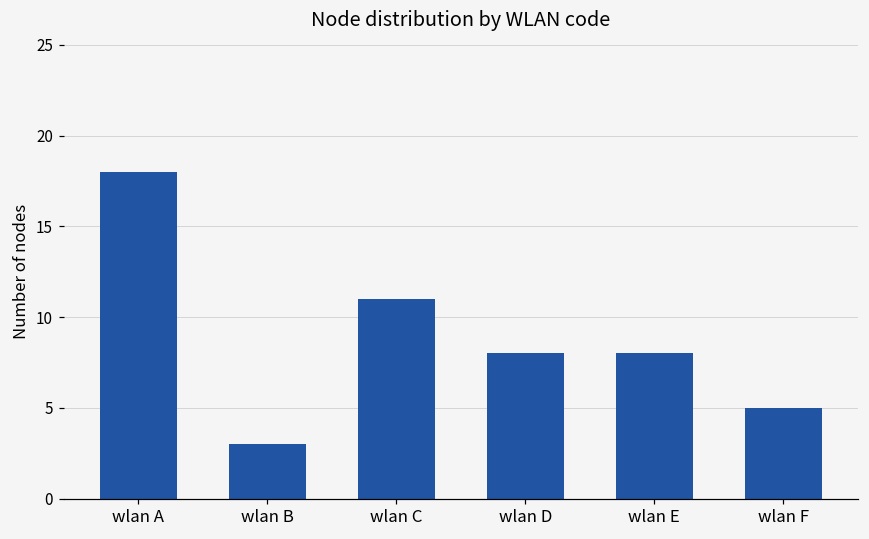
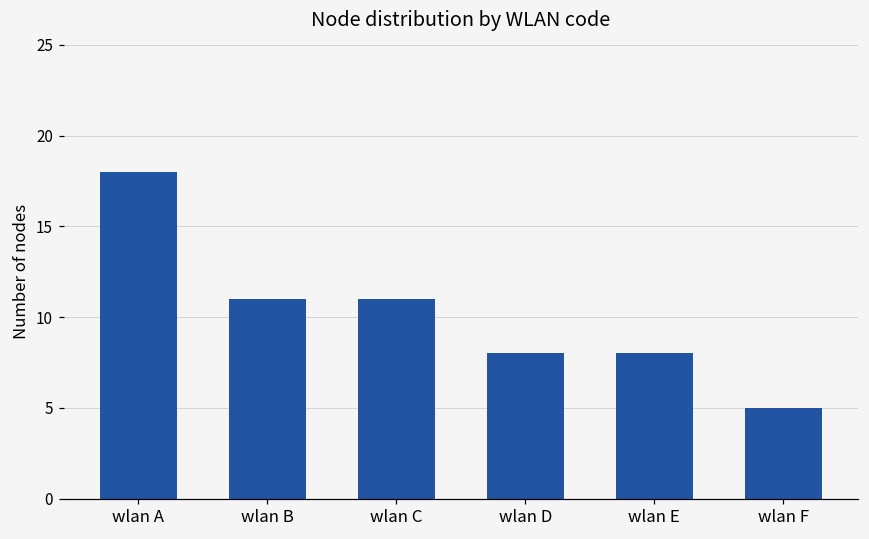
  {
    "wlan A": 18,
-   "wlan B": 3,
+   "wlan B": 11,
    "wlan C": 11,
    "wlan D": 8,
    "wlan E": 8,
    "wlan F": 5
  }
